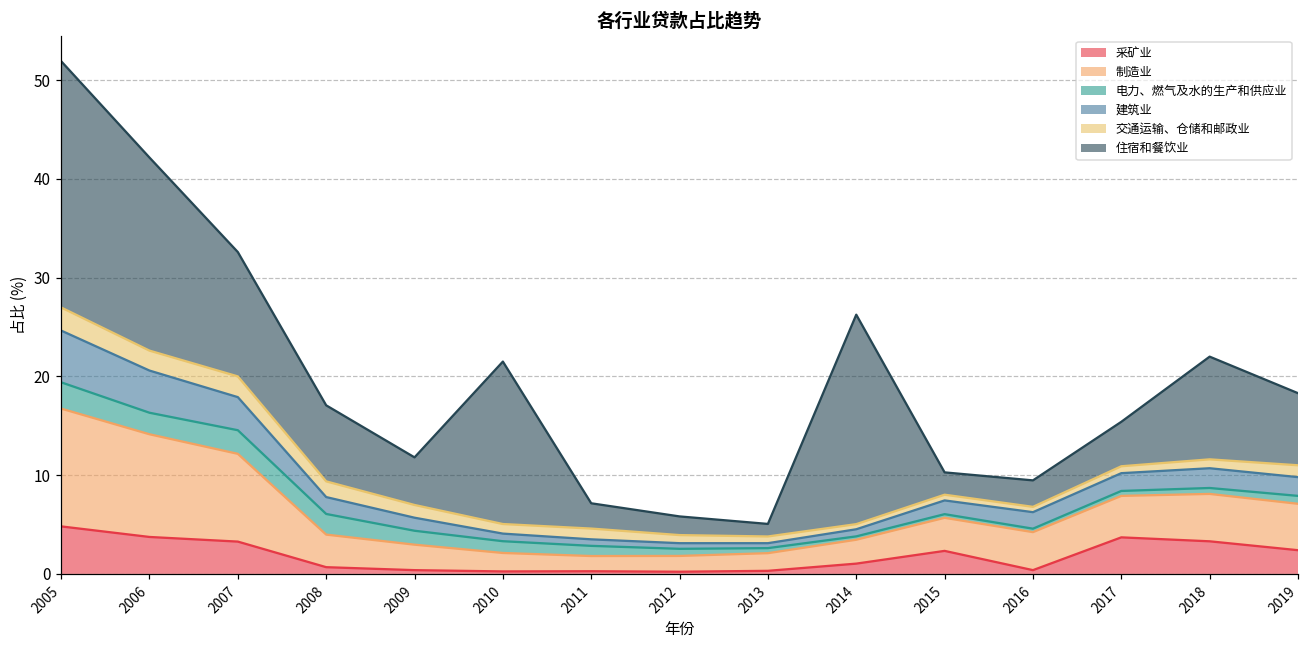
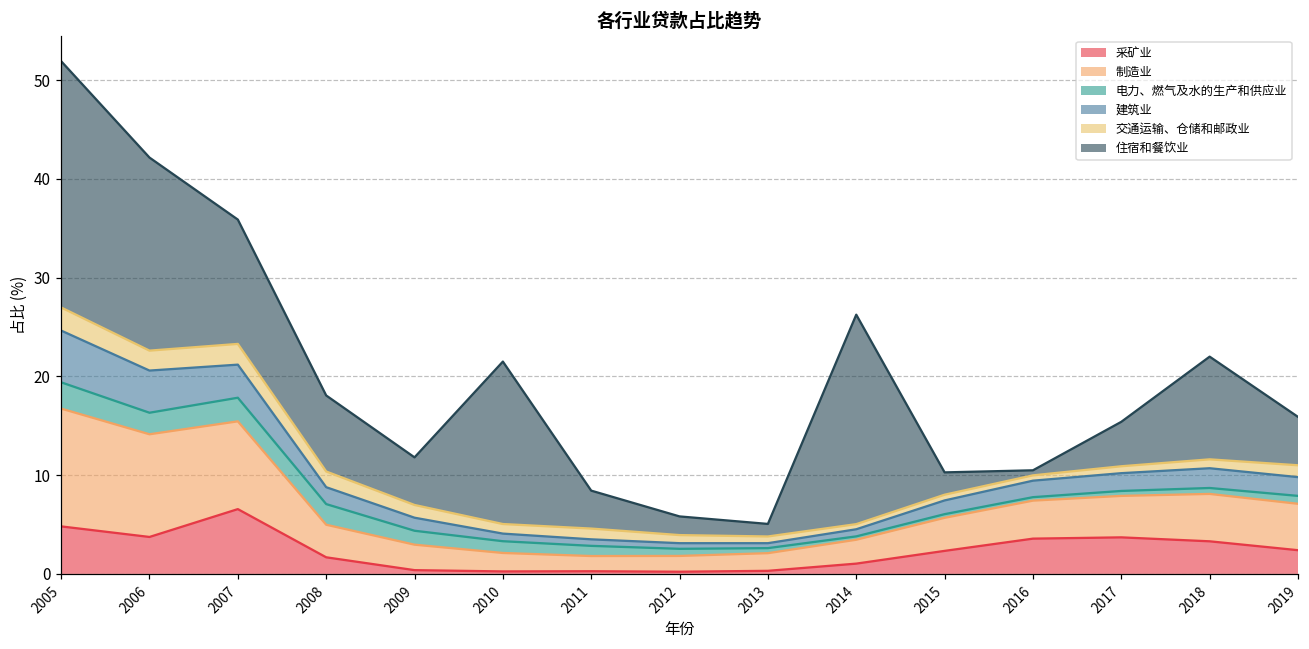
  {
    "采矿业": {
      "2005": 5,
      "2006": 4,
-     "2007": 3,
-     "2008": 1,
+     "2007": 7,
+     "2008": 2,
      "2009": 0,
      "2010": 0,
      "2011": 0,
      "2012": 0,
      "2013": 0,
      "2014": 1,
      "2015": 2,
-     "2016": 0,
+     "2016": 4,
      "2017": 4,
      "2018": 3,
      "2019": 2
    },
    "住宿和餐饮业": {
      "2005": 25,
      "2006": 20,
      "2007": 13,
      "2008": 8,
      "2009": 5,
      "2010": 16,
-     "2011": 3,
+     "2011": 4,
      "2012": 2,
      "2013": 1,
      "2014": 21,
      "2015": 2,
-     "2016": 3,
+     "2016": 1,
      "2017": 5,
      "2018": 10,
-     "2019": 7
+     "2019": 5
    }
  }
